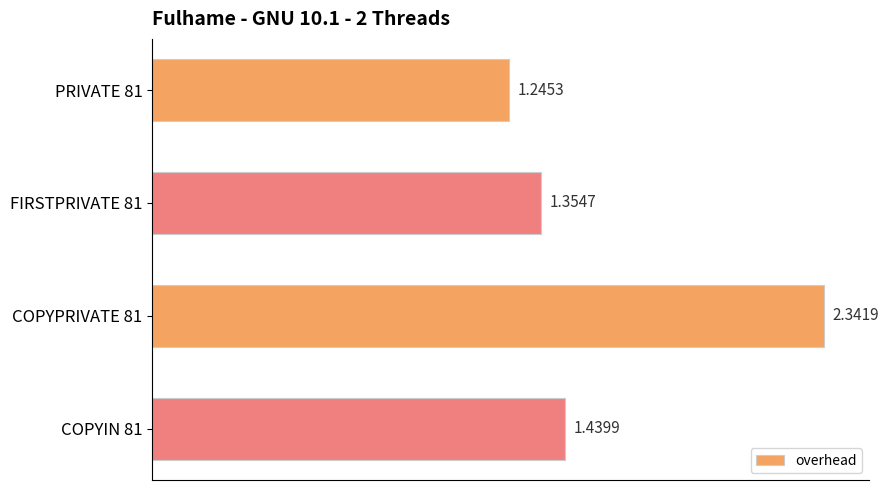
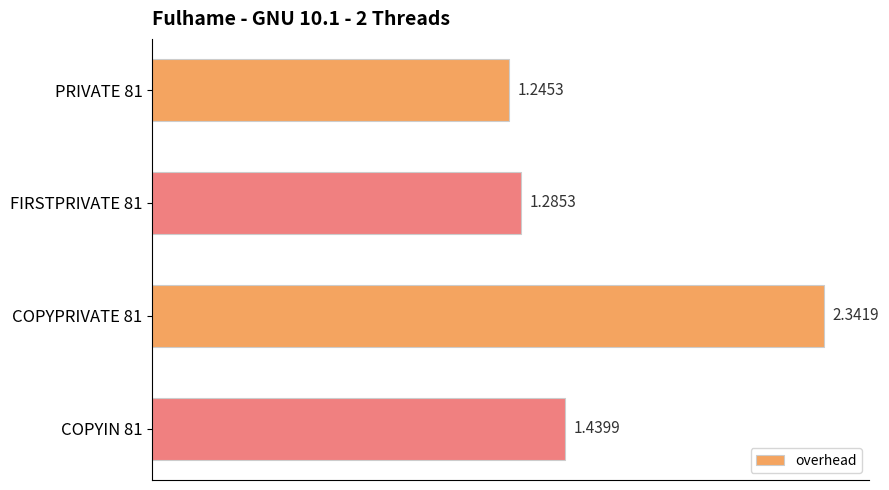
  {
    "PRIVATE 81": 1.2453,
-   "FIRSTPRIVATE 81": 1.3547,
+   "FIRSTPRIVATE 81": 1.2853,
    "COPYPRIVATE 81": 2.3419,
    "COPYIN 81": 1.4399
  }
